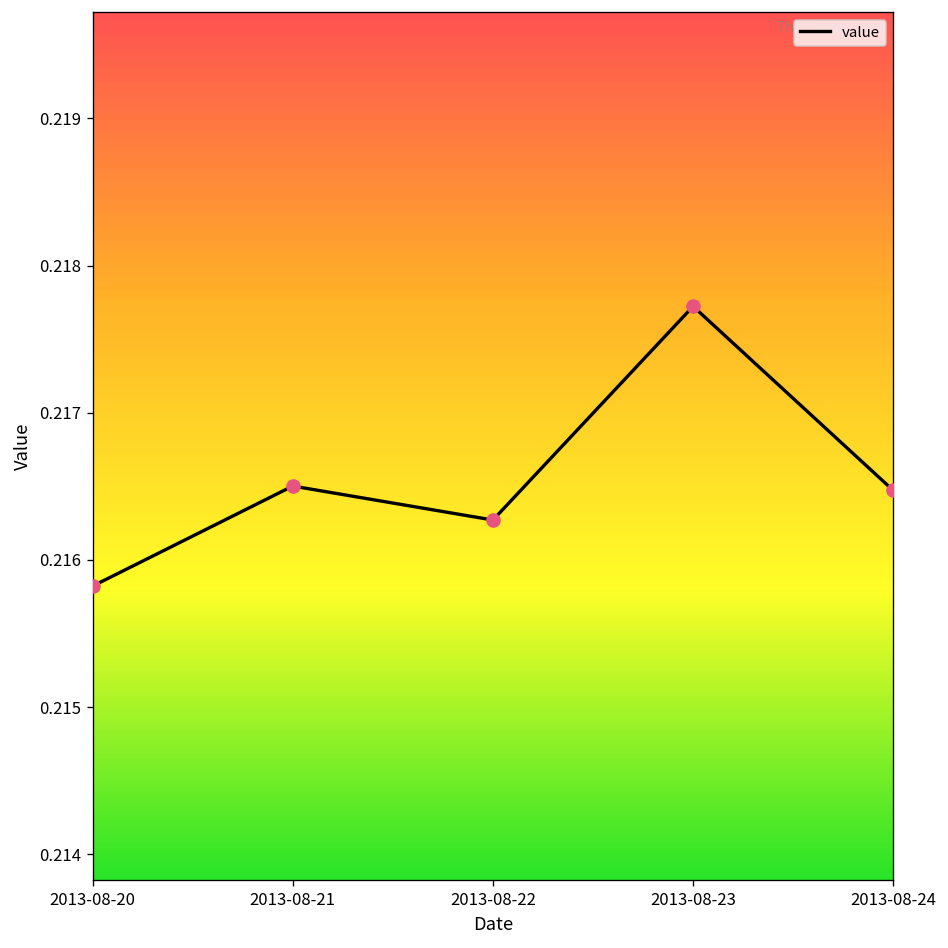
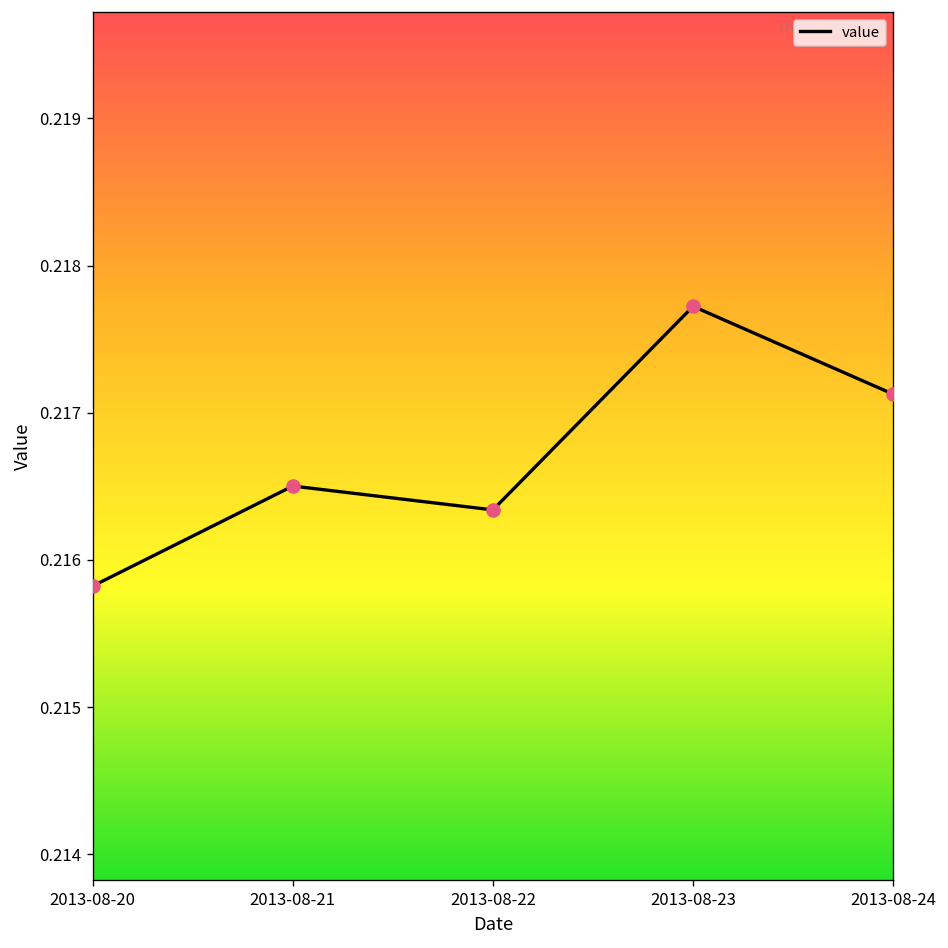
  {
    "2013-08-20": 0.21582,
    "2013-08-21": 0.21650,
-   "2013-08-22": 0.21627,
+   "2013-08-22": 0.21634,
    "2013-08-23": 0.21772,
-   "2013-08-24": 0.21647
+   "2013-08-24": 0.21713
  }
